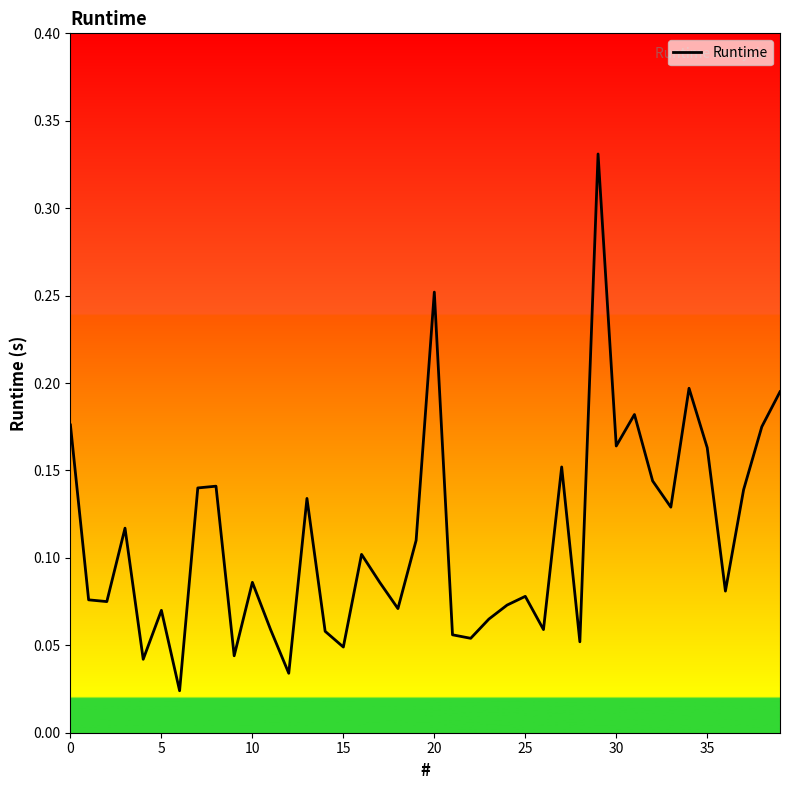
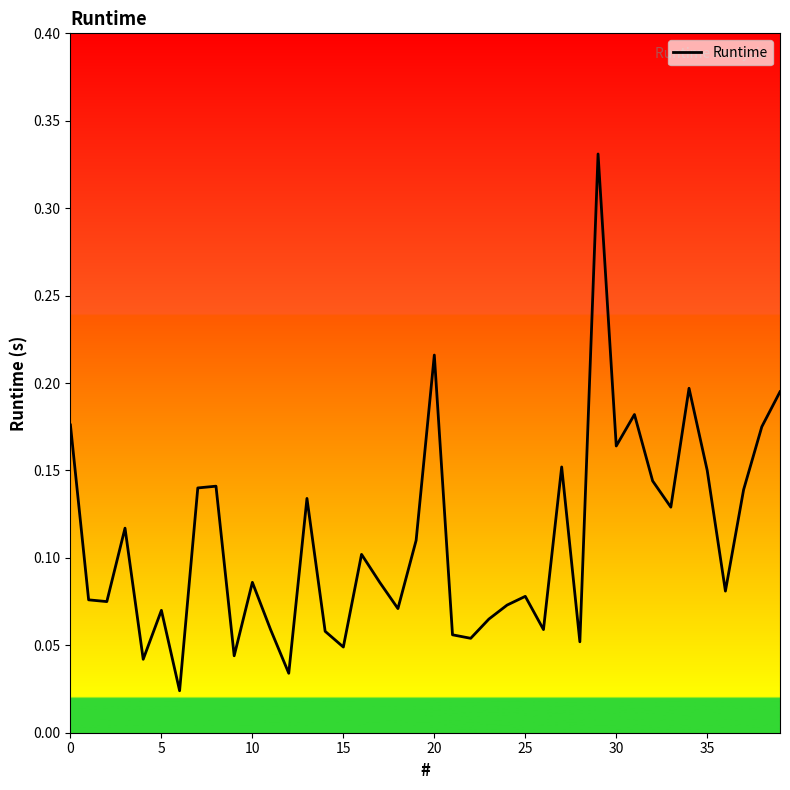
  {
    "0": 0.176,
    "5": 0.070,
    "10": 0.086,
    "15": 0.049,
-   "20": 0.252,
+   "20": 0.216,
    "25": 0.078,
    "30": 0.164,
-   "35": 0.163
+   "35": 0.150
  }
